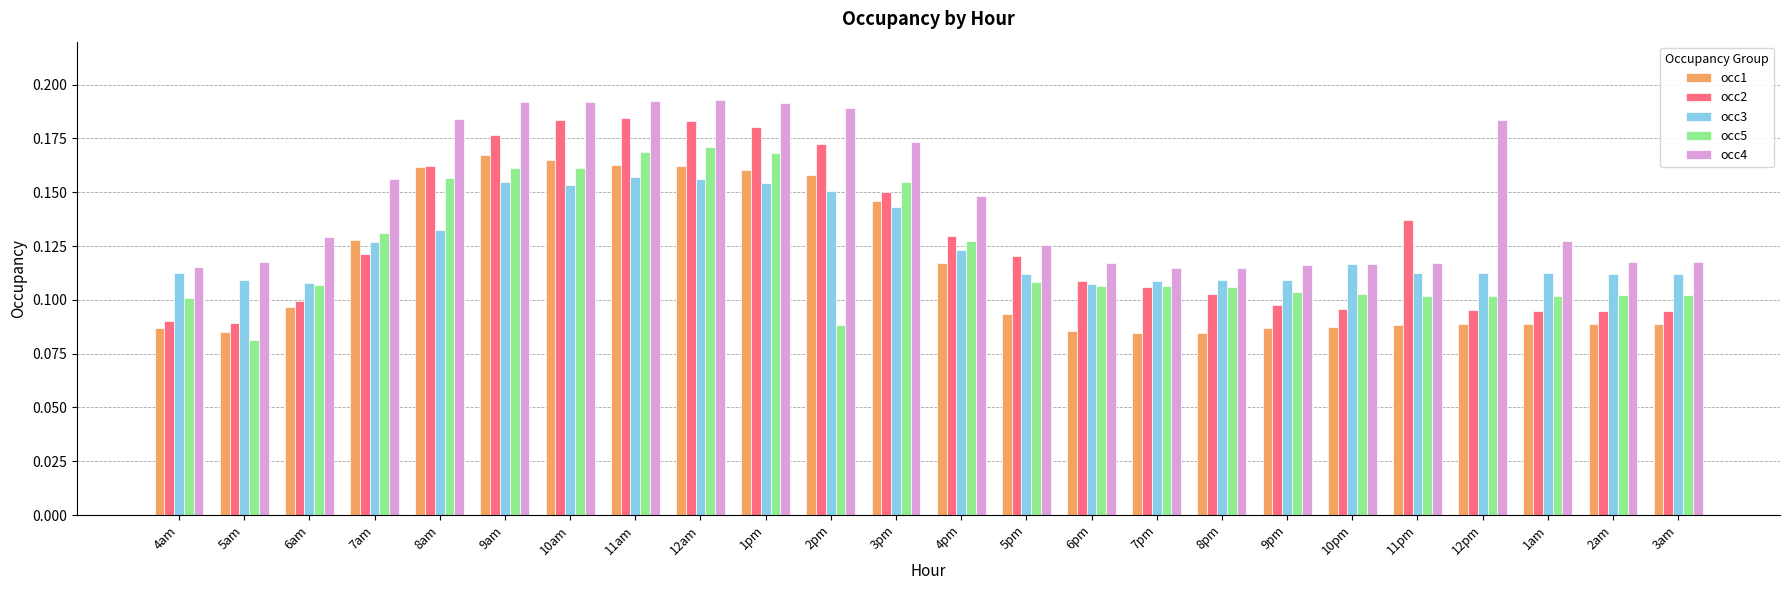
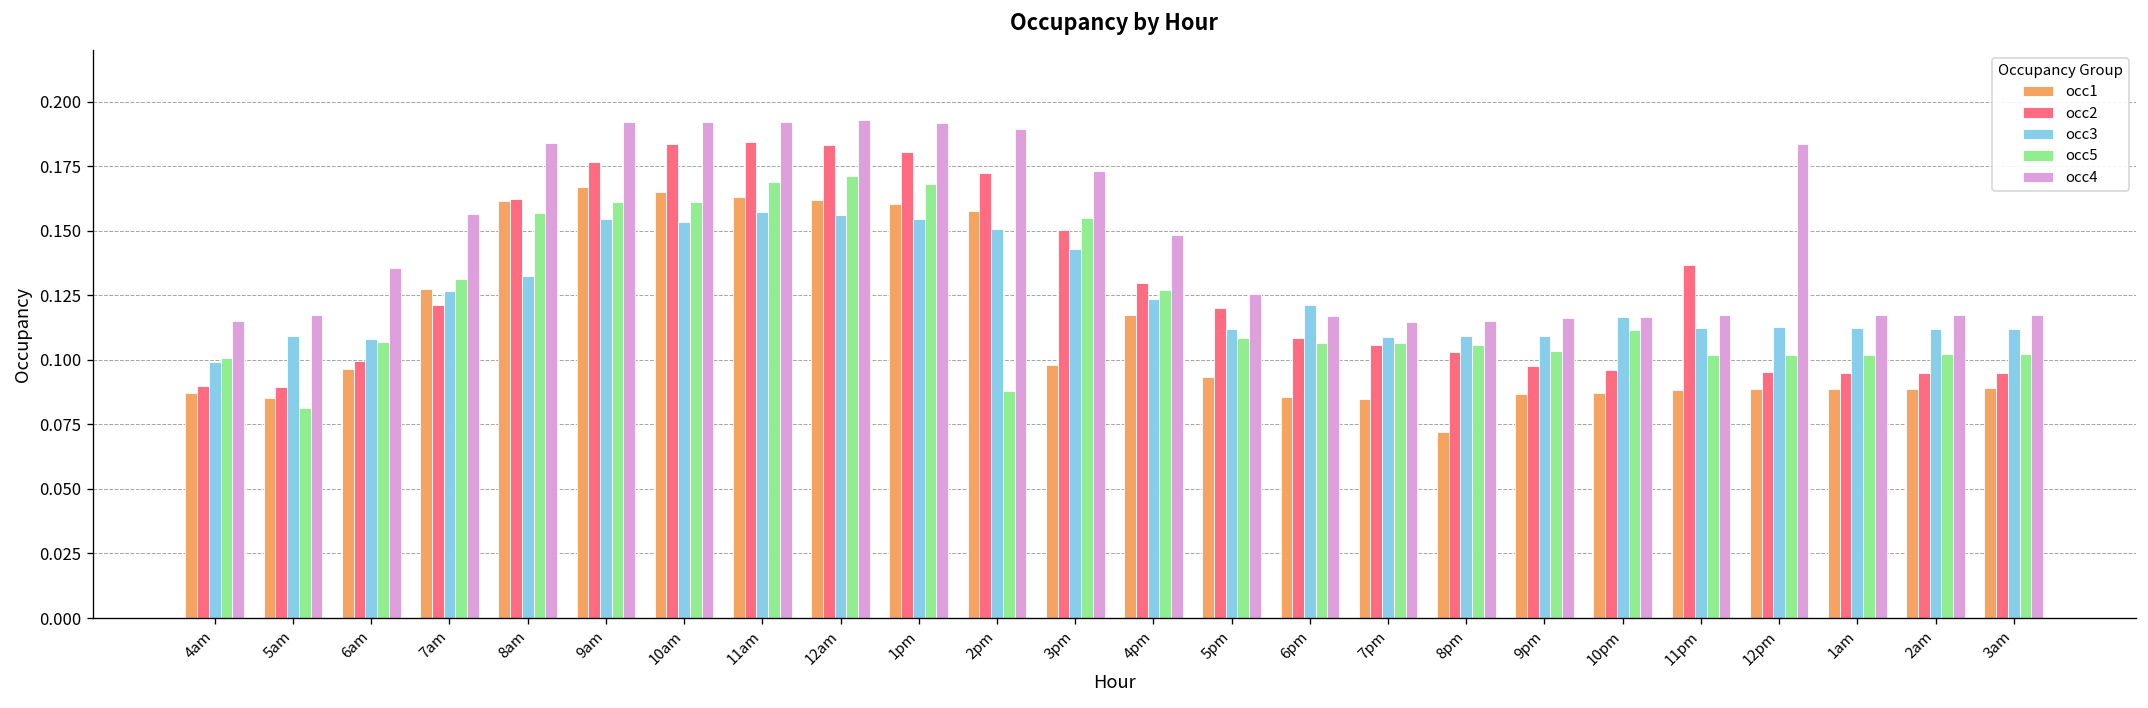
  {
    "occ1": {
      "4am": 0.087,
      "5am": 0.085,
      "6am": 0.097,
      "7am": 0.128,
      "8am": 0.162,
      "9am": 0.167,
      "10am": 0.165,
      "11am": 0.163,
      "12am": 0.162,
      "1pm": 0.161,
      "2pm": 0.158,
-     "3pm": 0.146,
+     "3pm": 0.098,
      "4pm": 0.117,
      "5pm": 0.093,
      "6pm": 0.086,
      "7pm": 0.085,
-     "8pm": 0.085,
+     "8pm": 0.072,
      "9pm": 0.087,
      "10pm": 0.087,
      "11pm": 0.088,
      "12pm": 0.089,
      "1am": 0.089,
      "2am": 0.089,
      "3am": 0.089
    },
    "occ2": {
      "4am": 0.090,
      "5am": 0.089,
      "6am": 0.099,
      "7am": 0.121,
      "8am": 0.162,
      "9am": 0.177,
      "10am": 0.184,
      "11am": 0.185,
      "12am": 0.183,
      "1pm": 0.180,
      "2pm": 0.172,
      "3pm": 0.150,
      "4pm": 0.130,
      "5pm": 0.120,
      "6pm": 0.109,
      "7pm": 0.106,
      "8pm": 0.103,
      "9pm": 0.098,
      "10pm": 0.096,
      "11pm": 0.137,
      "12pm": 0.095,
      "1am": 0.095,
      "2am": 0.095,
      "3am": 0.095
    },
    "occ3": {
-     "4am": 0.112,
+     "4am": 0.099,
      "5am": 0.109,
      "6am": 0.108,
      "7am": 0.127,
      "8am": 0.132,
      "9am": 0.155,
      "10am": 0.153,
      "11am": 0.157,
      "12am": 0.156,
      "1pm": 0.155,
      "2pm": 0.151,
      "3pm": 0.143,
      "4pm": 0.123,
      "5pm": 0.112,
-     "6pm": 0.107,
+     "6pm": 0.121,
      "7pm": 0.109,
      "8pm": 0.109,
      "9pm": 0.109,
      "10pm": 0.117,
      "11pm": 0.112,
      "12pm": 0.113,
      "1am": 0.112,
      "2am": 0.112,
      "3am": 0.112
    },
    "occ5": {
      "4am": 0.101,
      "5am": 0.081,
      "6am": 0.107,
      "7am": 0.131,
      "8am": 0.157,
      "9am": 0.161,
      "10am": 0.161,
      "11am": 0.169,
      "12am": 0.171,
      "1pm": 0.168,
      "2pm": 0.088,
      "3pm": 0.155,
      "4pm": 0.127,
      "5pm": 0.108,
      "6pm": 0.107,
      "7pm": 0.107,
      "8pm": 0.106,
      "9pm": 0.104,
-     "10pm": 0.103,
+     "10pm": 0.111,
      "11pm": 0.102,
      "12pm": 0.102,
      "1am": 0.102,
      "2am": 0.102,
      "3am": 0.102
    },
    "occ4": {
      "4am": 0.115,
      "5am": 0.117,
-     "6am": 0.129,
+     "6am": 0.136,
      "7am": 0.156,
      "8am": 0.184,
      "9am": 0.192,
      "10am": 0.192,
      "11am": 0.192,
      "12am": 0.193,
      "1pm": 0.192,
      "2pm": 0.189,
      "3pm": 0.173,
      "4pm": 0.148,
      "5pm": 0.126,
      "6pm": 0.117,
      "7pm": 0.115,
      "8pm": 0.115,
      "9pm": 0.116,
      "10pm": 0.117,
      "11pm": 0.117,
      "12pm": 0.183,
-     "1am": 0.127,
+     "1am": 0.117,
      "2am": 0.117,
      "3am": 0.117
    }
  }
